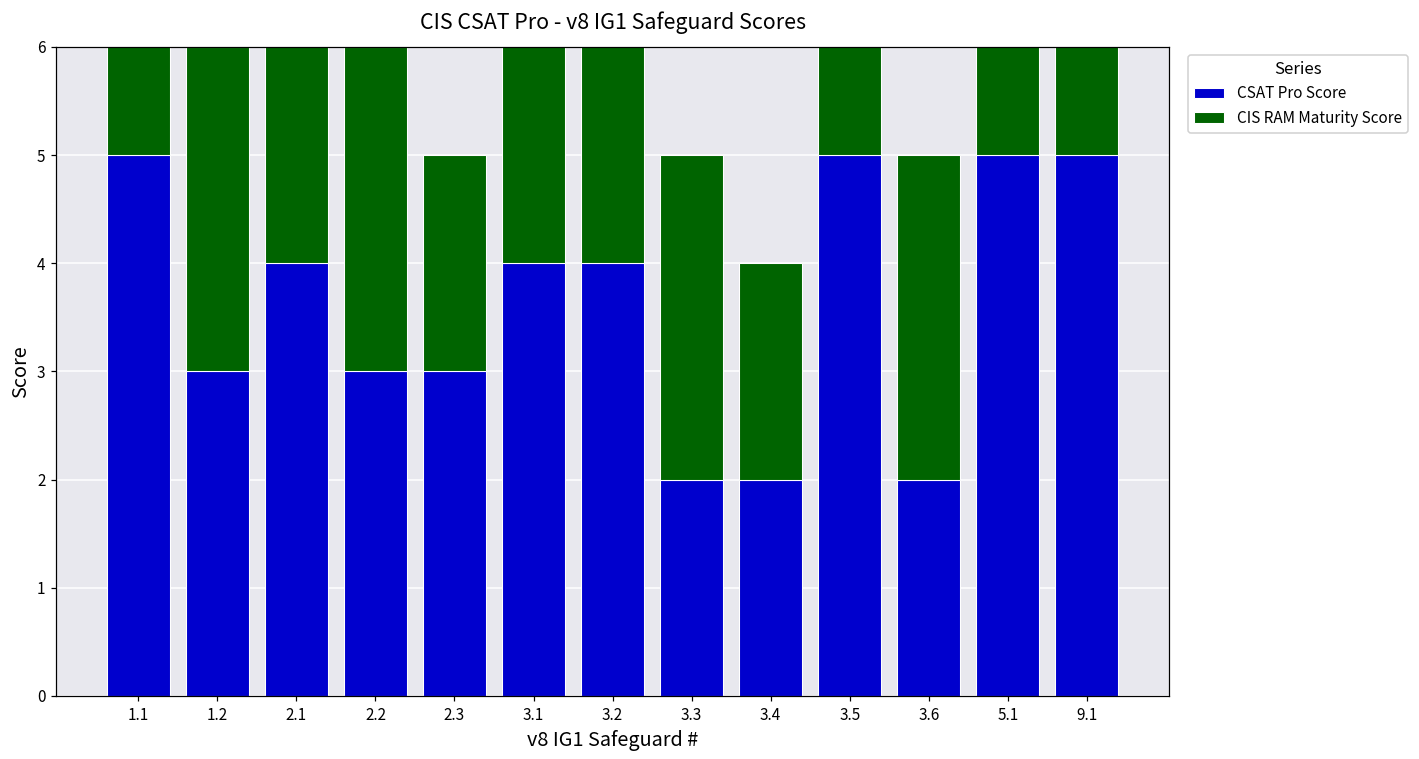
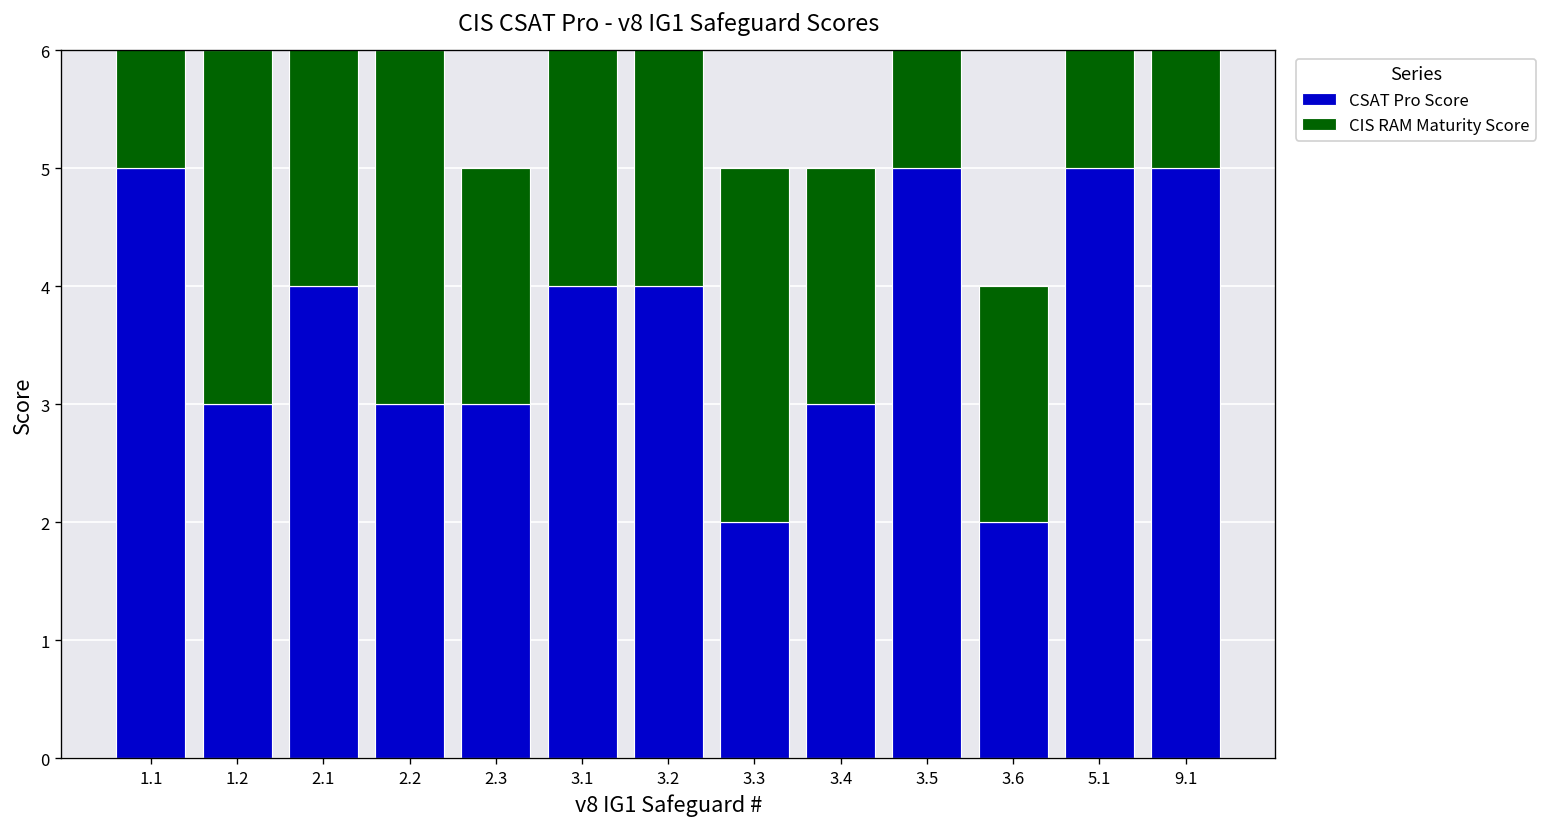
  {
    "CSAT Pro Score": {
      "1.1": 5,
      "1.2": 3,
      "2.1": 4,
      "2.2": 3,
      "2.3": 3,
      "3.1": 4,
      "3.2": 4,
      "3.3": 2,
-     "3.4": 2,
+     "3.4": 3,
      "3.5": 5,
      "3.6": 2,
      "5.1": 5,
      "9.1": 5
    },
    "CIS RAM Maturity Score": {
      "1.2": 3,
      "2.2": 3,
      "2.3": 2,
      "3.3": 3,
      "3.4": 2,
-     "3.6": 3
+     "3.6": 2
    }
  }
